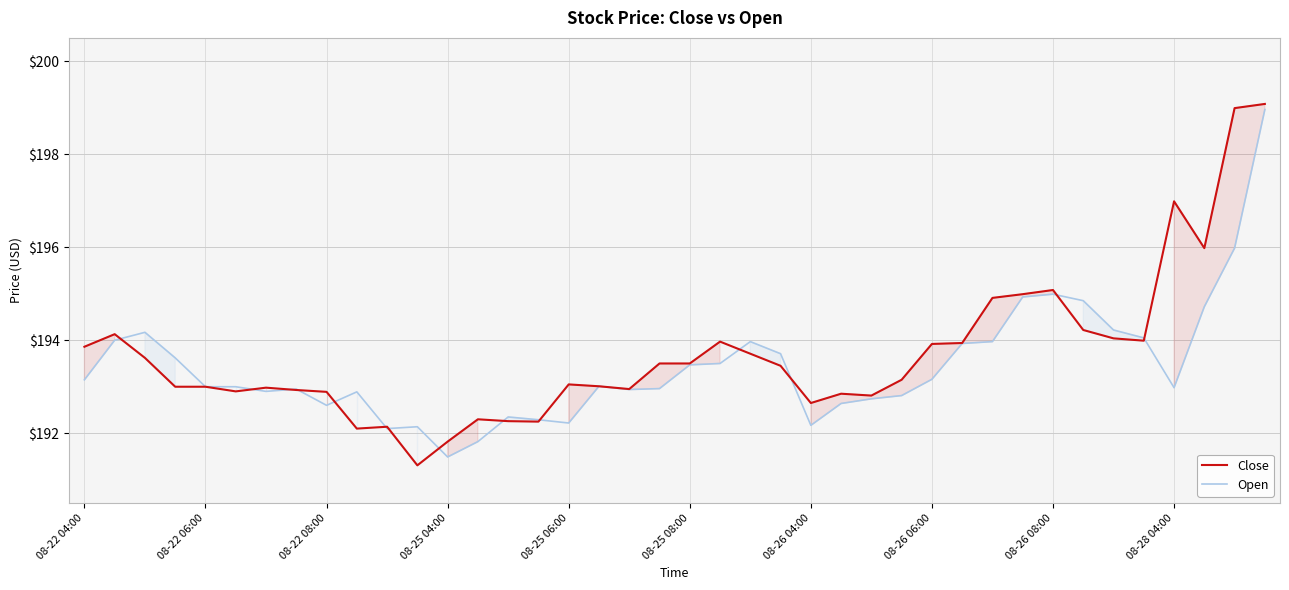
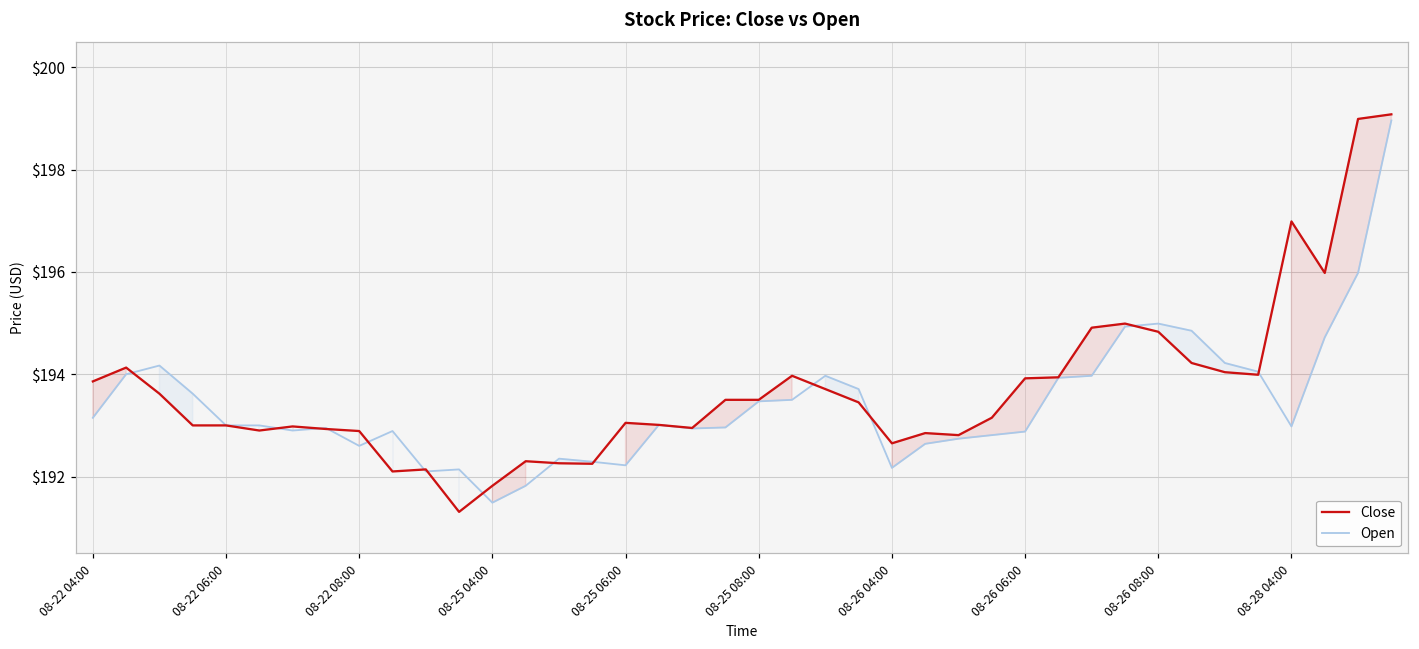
  {
    "Close": {
      "08-22 04:00": "$193.9",
      "08-22 08:00": "$192.9",
      "08-25 04:00": "$191.8",
      "08-25 06:00": "$193.1",
      "08-26 04:00": "$192.6",
      "08-26 06:00": "$193.9",
-     "08-26 08:00": "$195.1",
+     "08-26 08:00": "$194.8",
      "08-28 04:00": "$197.0"
    },
    "Open": {
      "08-22 04:00": "$193.1",
      "08-22 08:00": "$192.6",
      "08-25 04:00": "$191.5",
      "08-25 06:00": "$192.2",
      "08-26 04:00": "$192.2",
-     "08-26 06:00": "$193.2",
+     "08-26 06:00": "$192.9",
      "08-26 08:00": "$195.0",
      "08-28 04:00": "$193.0"
    }
  }
